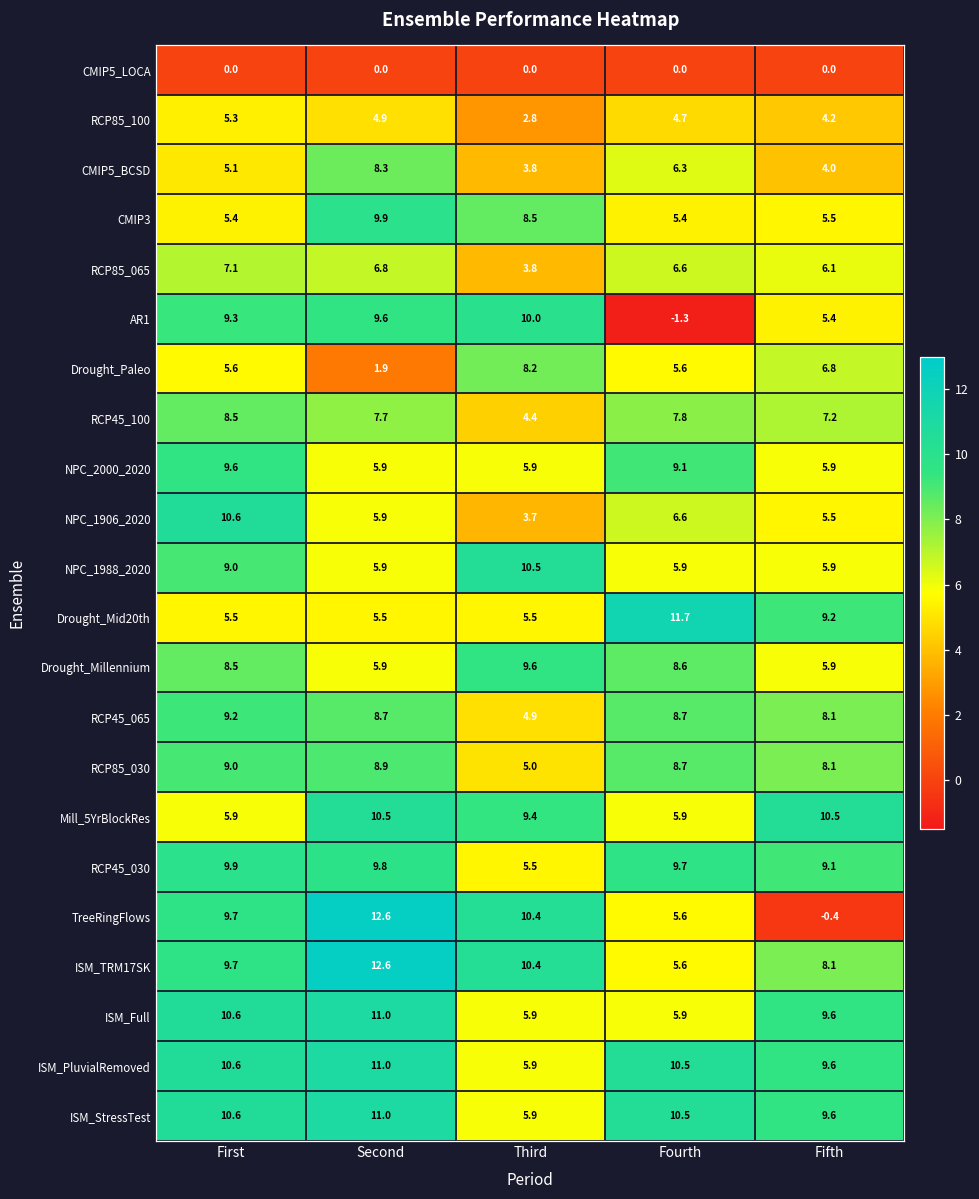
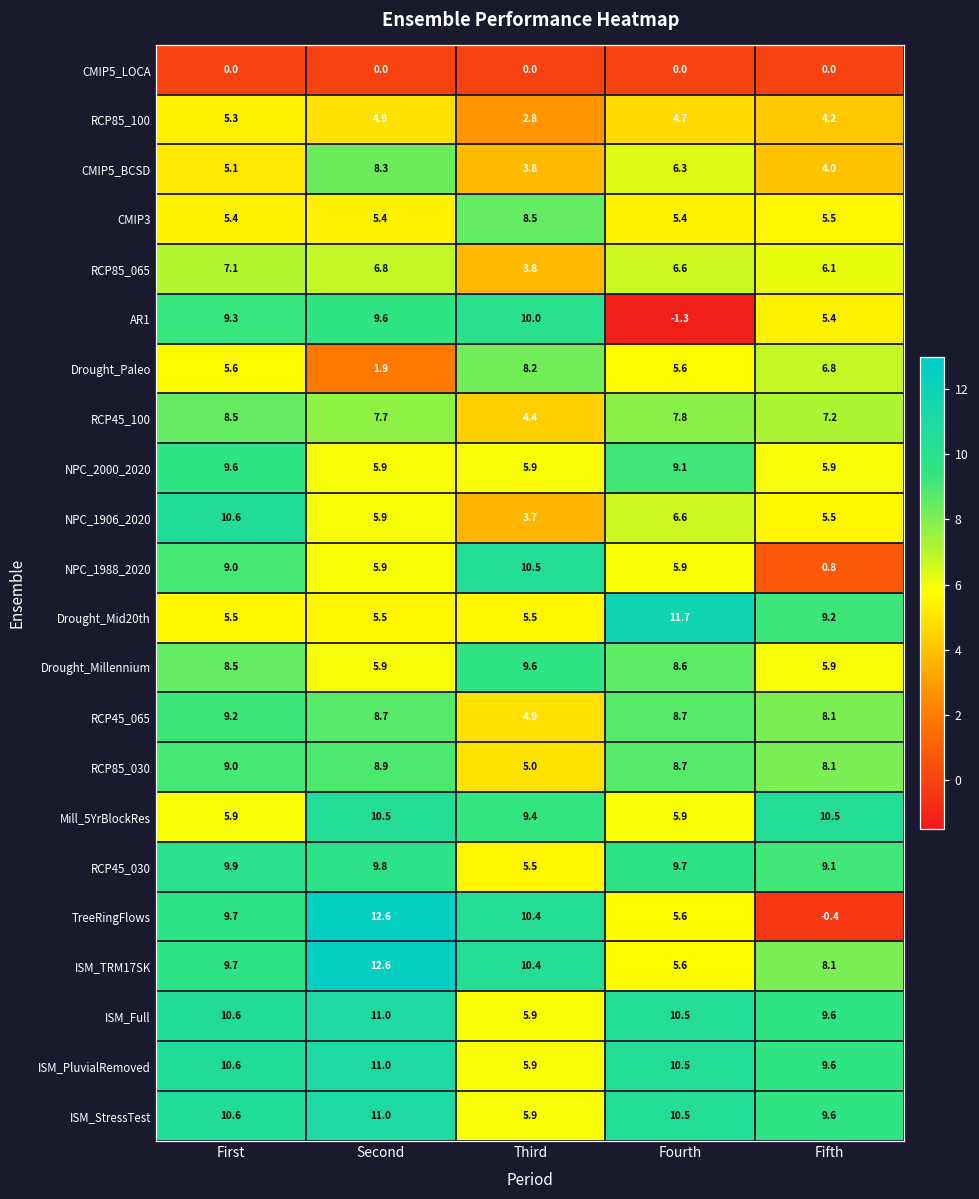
  {
    "CMIP5_LOCA": {
      "First": 0.0,
      "Second": 0.0,
      "Third": 0.0,
      "Fourth": 0.0,
      "Fifth": 0.0
    },
    "RCP85_100": {
      "First": 5.3,
      "Second": 4.9,
      "Third": 2.8,
      "Fourth": 4.7,
      "Fifth": 4.2
    },
    "CMIP5_BCSD": {
      "First": 5.1,
      "Second": 8.3,
      "Third": 3.8,
      "Fourth": 6.3,
      "Fifth": 4.0
    },
    "CMIP3": {
      "First": 5.4,
-     "Second": 9.9,
+     "Second": 5.4,
      "Third": 8.5,
      "Fourth": 5.4,
      "Fifth": 5.5
    },
    "RCP85_065": {
      "First": 7.1,
      "Second": 6.8,
      "Third": 3.8,
      "Fourth": 6.6,
      "Fifth": 6.1
    },
    "AR1": {
      "First": 9.3,
      "Second": 9.6,
      "Third": 10.0,
      "Fourth": -1.3,
      "Fifth": 5.4
    },
    "Drought_Paleo": {
      "First": 5.6,
      "Second": 1.9,
      "Third": 8.2,
      "Fourth": 5.6,
      "Fifth": 6.8
    },
    "RCP45_100": {
      "First": 8.5,
      "Second": 7.7,
      "Third": 4.4,
      "Fourth": 7.8,
      "Fifth": 7.2
    },
    "NPC_2000_2020": {
      "First": 9.6,
      "Second": 5.9,
      "Third": 5.9,
      "Fourth": 9.1,
      "Fifth": 5.9
    },
    "NPC_1906_2020": {
      "First": 10.6,
      "Second": 5.9,
      "Third": 3.7,
      "Fourth": 6.6,
      "Fifth": 5.5
    },
    "NPC_1988_2020": {
      "First": 9.0,
      "Second": 5.9,
      "Third": 10.5,
      "Fourth": 5.9,
-     "Fifth": 5.9
+     "Fifth": 0.8
    },
    "Drought_Mid20th": {
      "First": 5.5,
      "Second": 5.5,
      "Third": 5.5,
      "Fourth": 11.7,
      "Fifth": 9.2
    },
    "Drought_Millennium": {
      "First": 8.5,
      "Second": 5.9,
      "Third": 9.6,
      "Fourth": 8.6,
      "Fifth": 5.9
    },
    "RCP45_065": {
      "First": 9.2,
      "Second": 8.7,
      "Third": 4.9,
      "Fourth": 8.7,
      "Fifth": 8.1
    },
    "RCP85_030": {
      "First": 9.0,
      "Second": 8.9,
      "Third": 5.0,
      "Fourth": 8.7,
      "Fifth": 8.1
    },
    "Mill_5YrBlockRes": {
      "First": 5.9,
      "Second": 10.5,
      "Third": 9.4,
      "Fourth": 5.9,
      "Fifth": 10.5
    },
    "RCP45_030": {
      "First": 9.9,
      "Second": 9.8,
      "Third": 5.5,
      "Fourth": 9.7,
      "Fifth": 9.1
    },
    "TreeRingFlows": {
      "First": 9.7,
      "Second": 12.6,
      "Third": 10.4,
      "Fourth": 5.6,
      "Fifth": -0.4
    },
    "ISM_TRM17SK": {
      "First": 9.7,
      "Second": 12.6,
      "Third": 10.4,
      "Fourth": 5.6,
      "Fifth": 8.1
    },
    "ISM_Full": {
      "First": 10.6,
      "Second": 11.0,
      "Third": 5.9,
-     "Fourth": 5.9,
+     "Fourth": 10.5,
      "Fifth": 9.6
    },
    "ISM_PluvialRemoved": {
      "First": 10.6,
      "Second": 11.0,
      "Third": 5.9,
      "Fourth": 10.5,
      "Fifth": 9.6
    },
    "ISM_StressTest": {
      "First": 10.6,
      "Second": 11.0,
      "Third": 5.9,
      "Fourth": 10.5,
      "Fifth": 9.6
    }
  }
